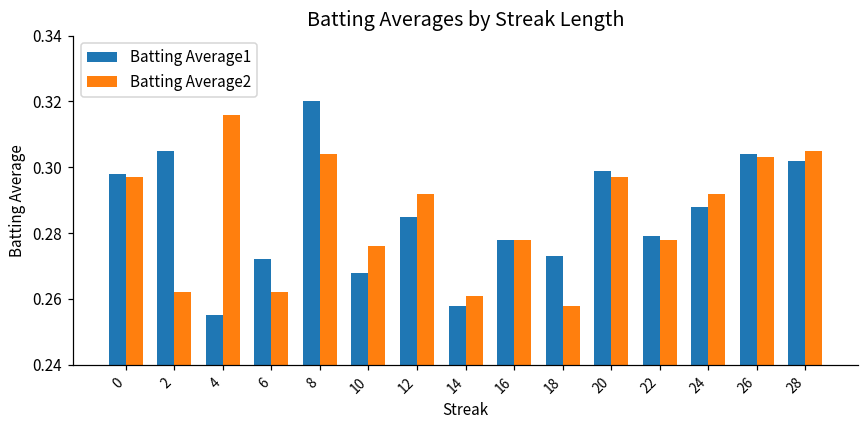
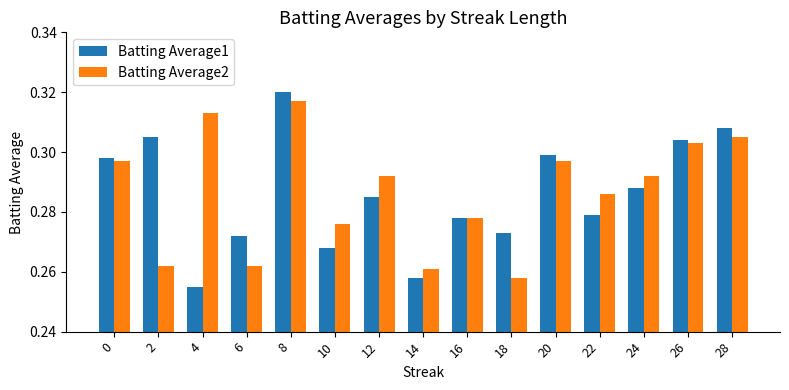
  {
    "Batting Average1": {
      "0": 0.298,
      "2": 0.305,
      "4": 0.255,
      "6": 0.272,
      "8": 0.320,
      "10": 0.268,
      "12": 0.285,
      "14": 0.258,
      "16": 0.278,
      "18": 0.273,
      "20": 0.299,
      "22": 0.279,
      "24": 0.288,
      "26": 0.304,
-     "28": 0.302
+     "28": 0.308
    },
    "Batting Average2": {
      "0": 0.297,
      "2": 0.262,
-     "4": 0.316,
+     "4": 0.313,
      "6": 0.262,
-     "8": 0.304,
+     "8": 0.317,
      "10": 0.276,
      "12": 0.292,
      "14": 0.261,
      "16": 0.278,
      "18": 0.258,
      "20": 0.297,
-     "22": 0.278,
+     "22": 0.286,
      "24": 0.292,
      "26": 0.303,
      "28": 0.305
    }
  }
